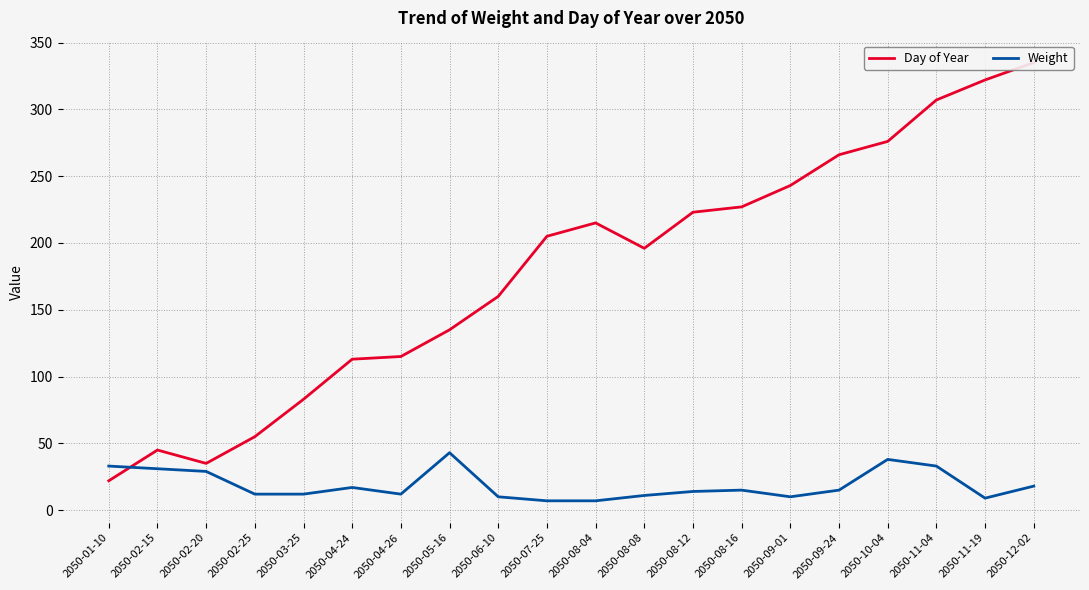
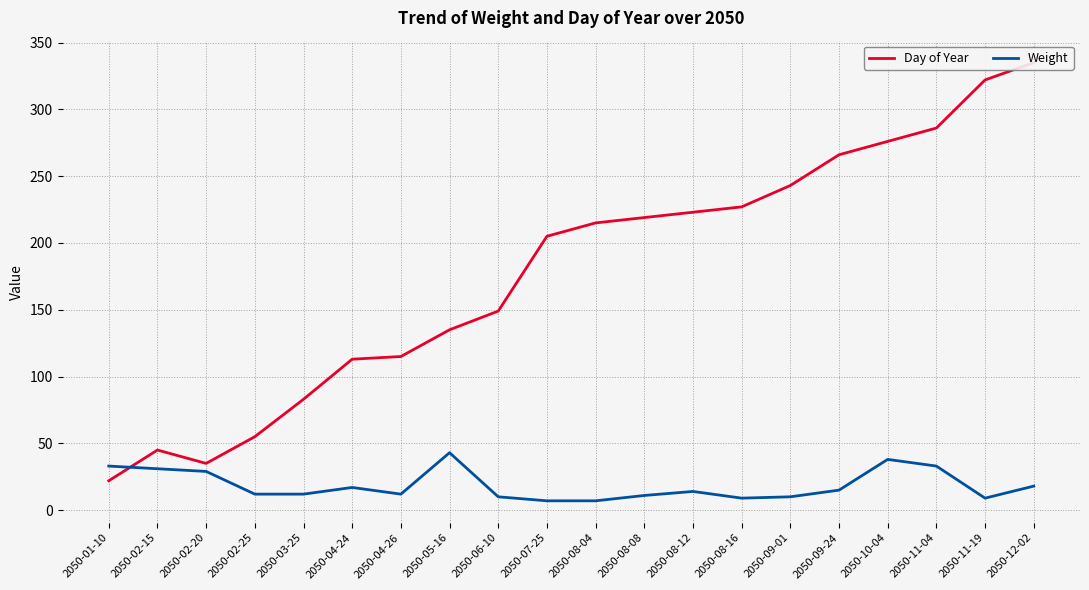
  {
    "Day of Year": {
      "2050-01-10": 22,
      "2050-02-15": 45,
      "2050-02-20": 35,
      "2050-02-25": 55,
      "2050-03-25": 83,
      "2050-04-24": 113,
      "2050-04-26": 115,
      "2050-05-16": 135,
-     "2050-06-10": 160,
+     "2050-06-10": 149,
      "2050-07-25": 205,
      "2050-08-04": 215,
-     "2050-08-08": 196,
+     "2050-08-08": 219,
      "2050-08-12": 223,
      "2050-08-16": 227,
      "2050-09-01": 243,
      "2050-09-24": 266,
      "2050-10-04": 276,
-     "2050-11-04": 307,
+     "2050-11-04": 286,
      "2050-11-19": 322
    },
    "Weight": {
      "2050-01-10": 33,
      "2050-02-15": 31,
      "2050-02-20": 29,
      "2050-02-25": 12,
      "2050-03-25": 12,
      "2050-04-24": 17,
      "2050-04-26": 12,
      "2050-05-16": 43,
      "2050-06-10": 10,
      "2050-07-25": 7,
      "2050-08-04": 7,
      "2050-08-08": 11,
      "2050-08-12": 14,
-     "2050-08-16": 15,
+     "2050-08-16": 9,
      "2050-09-01": 10,
      "2050-09-24": 15,
      "2050-10-04": 38,
      "2050-11-04": 33,
      "2050-11-19": 9,
      "2050-12-02": 18
    }
  }
